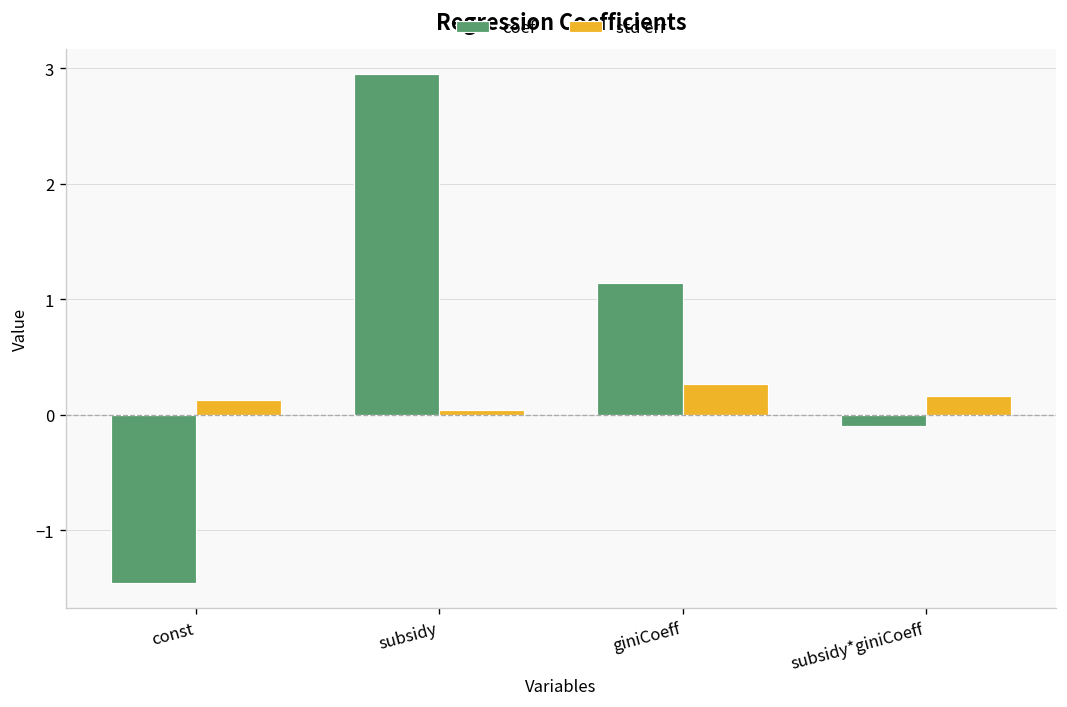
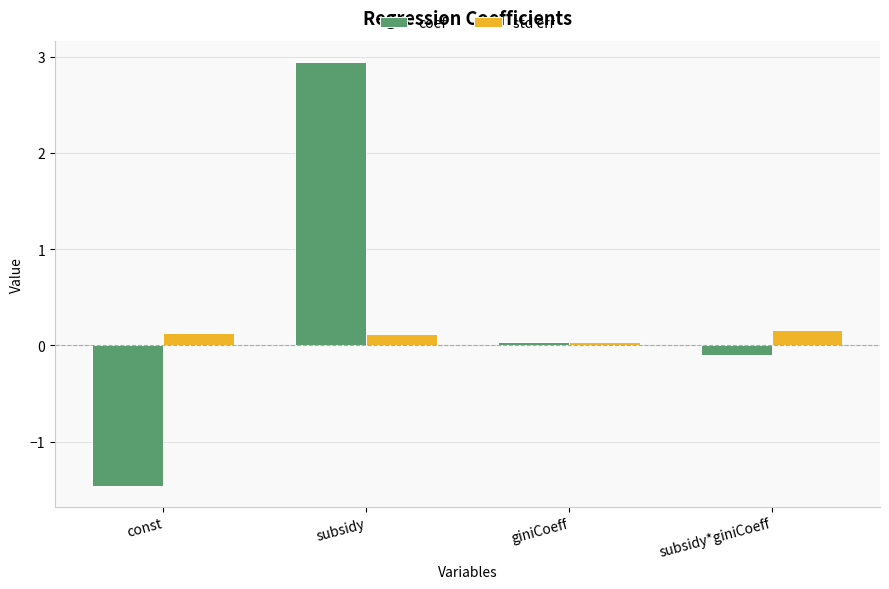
  {
    "coef": {
      "const": -1.5,
      "subsidy": 2.9,
-     "giniCoeff": 1.1,
+     "giniCoeff": 0.0,
      "subsidy*giniCoeff": -0.1
    },
    "std err": {
      "const": 0.1,
-     "subsidy": 0.0,
-     "giniCoeff": 0.3,
+     "subsidy": 0.1,
+     "giniCoeff": 0.0,
      "subsidy*giniCoeff": 0.2
    }
  }
